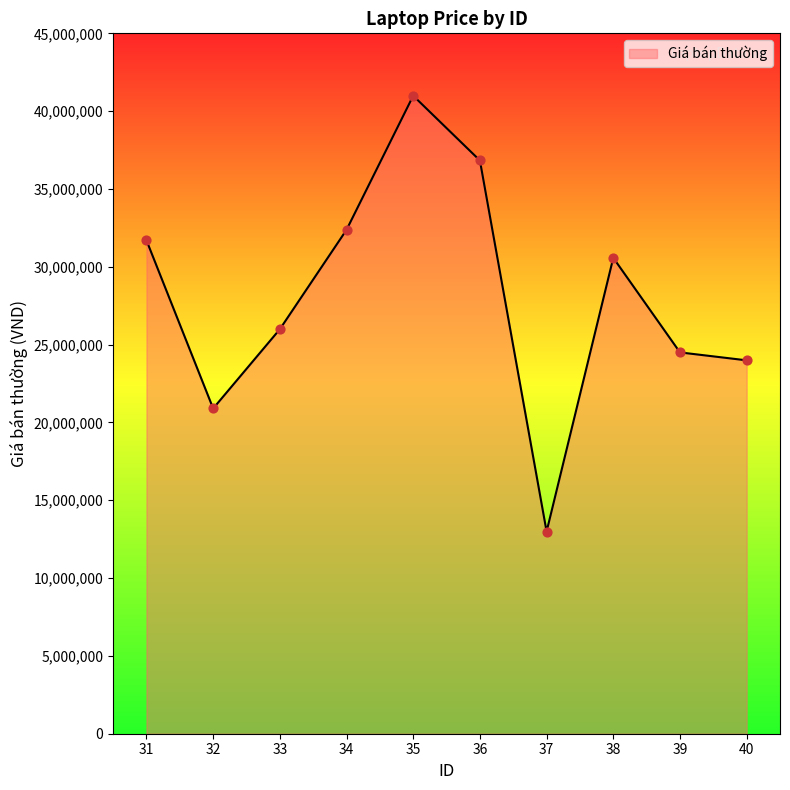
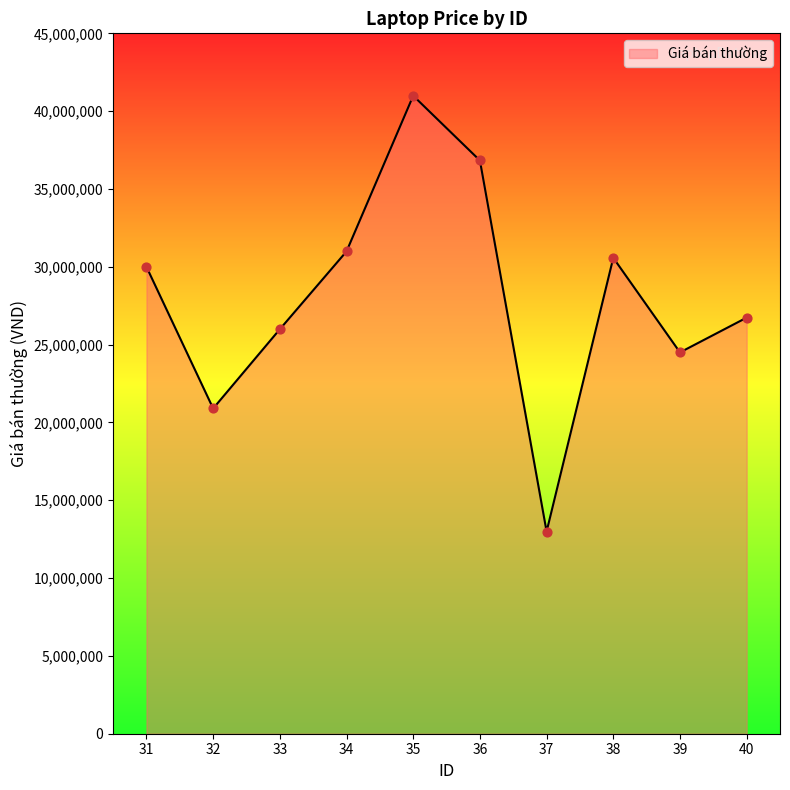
  {
-   "31": "31,700,000",
+   "31": "30,000,000",
    "32": "20,900,000",
    "33": "26,000,000",
-   "34": "32,400,000",
+   "34": "31,000,000",
    "35": "41,000,000",
    "36": "36,800,000",
    "37": "13,000,000",
    "38": "30,600,000",
    "39": "24,500,000",
-   "40": "24,000,000"
+   "40": "26,700,000"
  }
